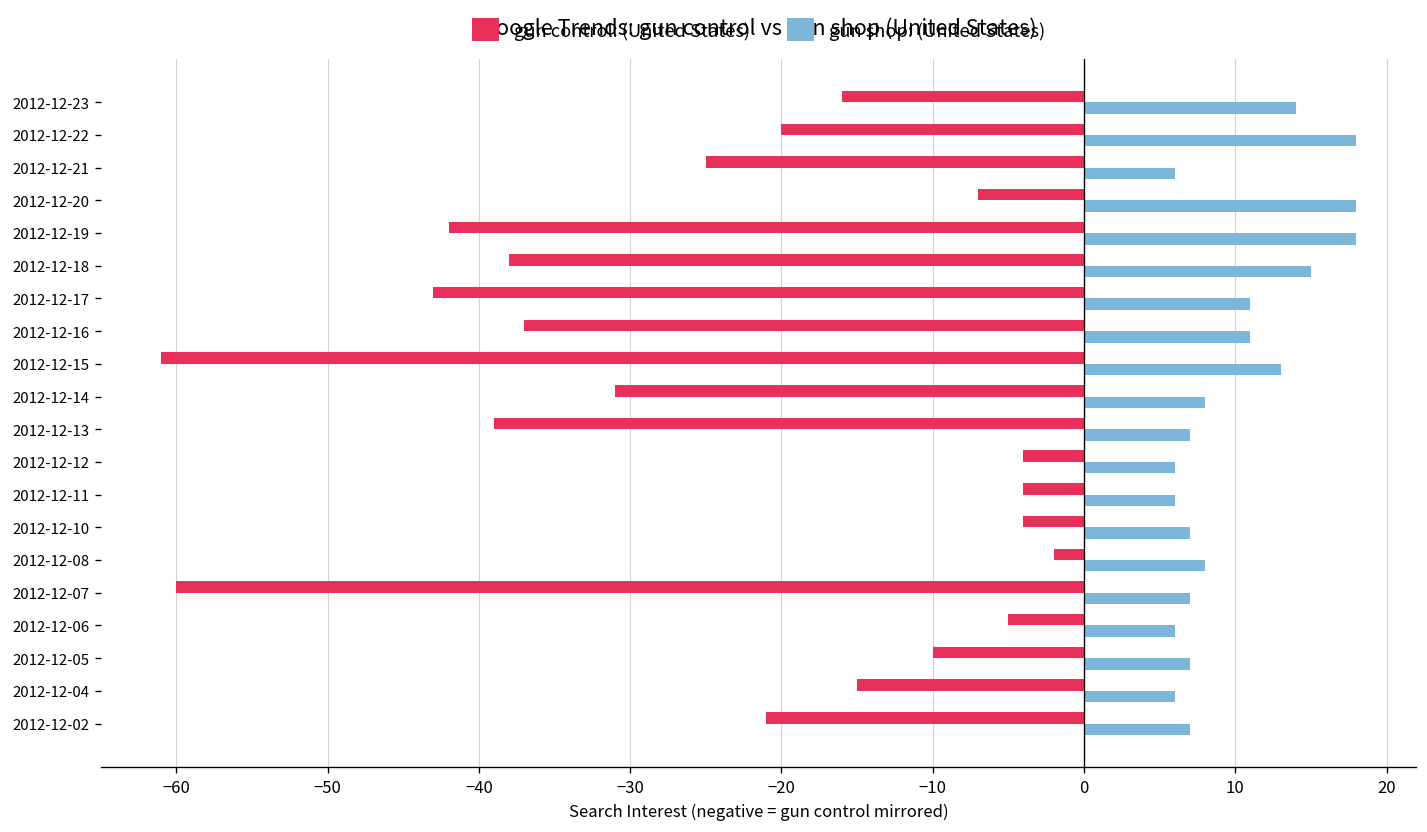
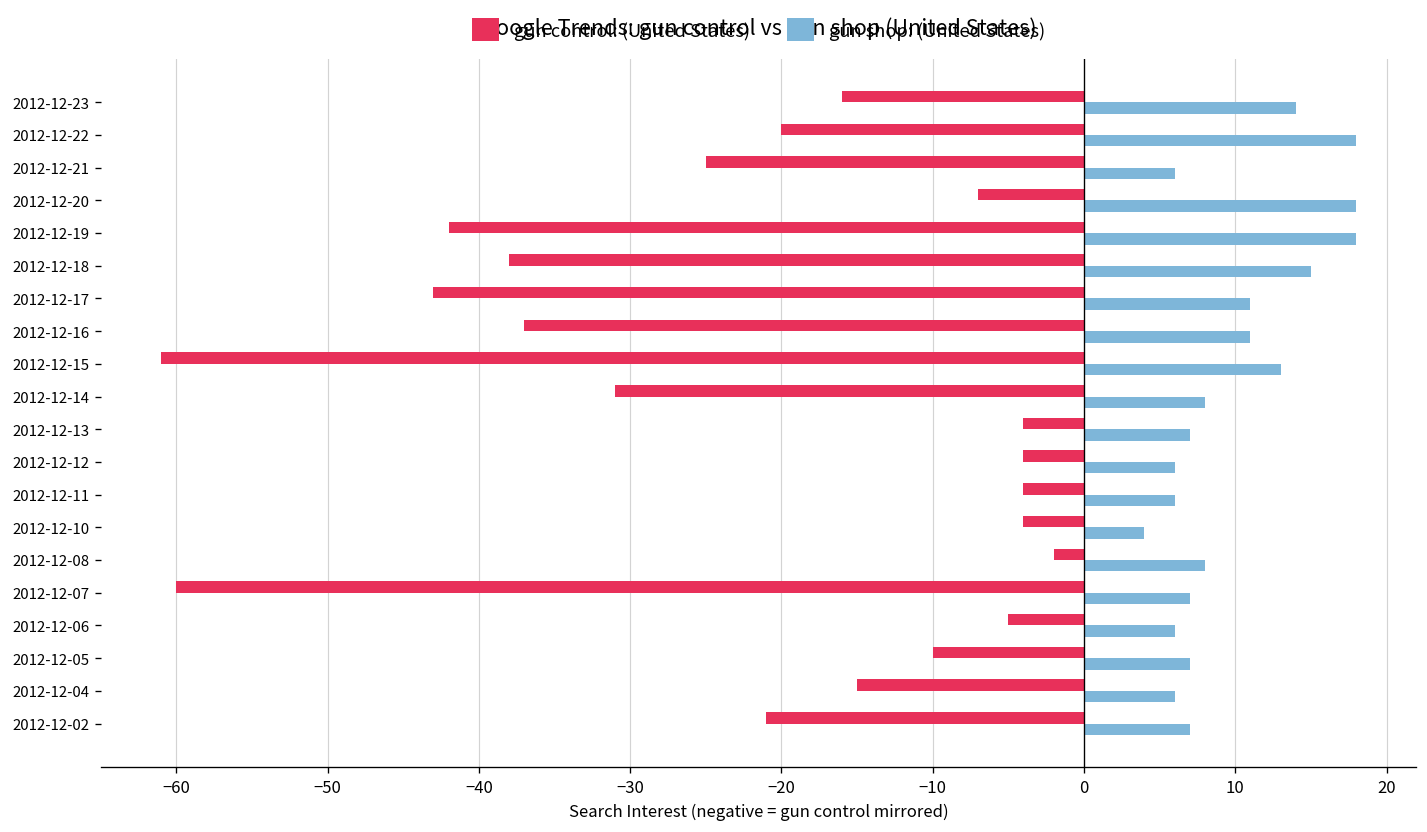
  {
    "gun control: (United States)": {
      "2012-12-23": -16.0,
      "2012-12-22": -20.0,
      "2012-12-21": -25.0,
      "2012-12-20": -7.0,
      "2012-12-19": -42.0,
      "2012-12-18": -38.0,
      "2012-12-17": -43.0,
      "2012-12-16": -37.0,
      "2012-12-15": -61.0,
      "2012-12-14": -31.0,
-     "2012-12-13": -39.0,
+     "2012-12-13": -4.0,
      "2012-12-12": -4.0,
      "2012-12-11": -4.0,
      "2012-12-10": -4.0,
      "2012-12-08": -2.0,
      "2012-12-07": -60.0,
      "2012-12-06": -5.0,
      "2012-12-05": -10.0,
      "2012-12-04": -15.0,
      "2012-12-02": -21.0
    },
    "gun shop: (United States)": {
      "2012-12-23": 14,
      "2012-12-22": 18,
      "2012-12-21": 6,
      "2012-12-20": 18,
      "2012-12-19": 18,
      "2012-12-18": 15,
      "2012-12-17": 11,
      "2012-12-16": 11,
      "2012-12-15": 13,
      "2012-12-14": 8,
      "2012-12-13": 7,
      "2012-12-12": 6,
      "2012-12-11": 6,
-     "2012-12-10": 7,
+     "2012-12-10": 4,
      "2012-12-08": 8,
      "2012-12-07": 7,
      "2012-12-06": 6,
      "2012-12-05": 7,
      "2012-12-04": 6,
      "2012-12-02": 7
    }
  }
